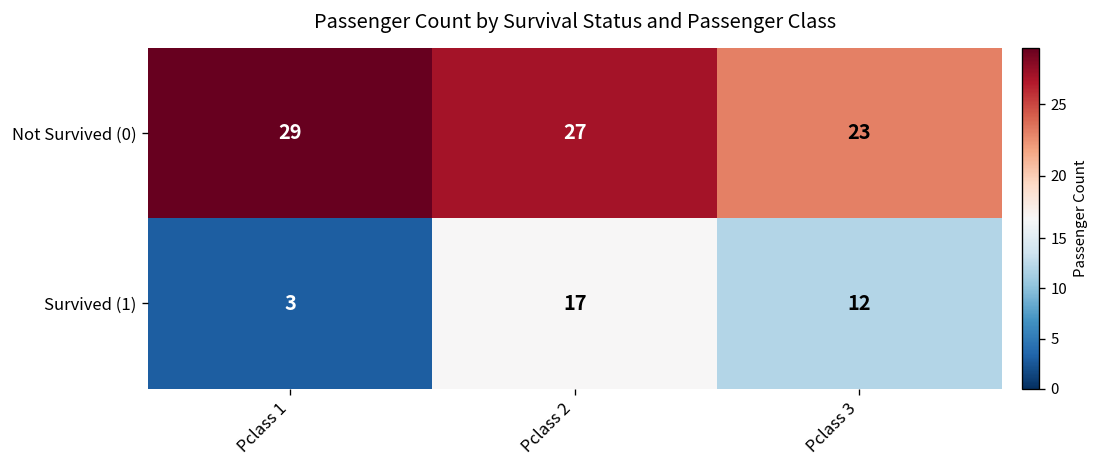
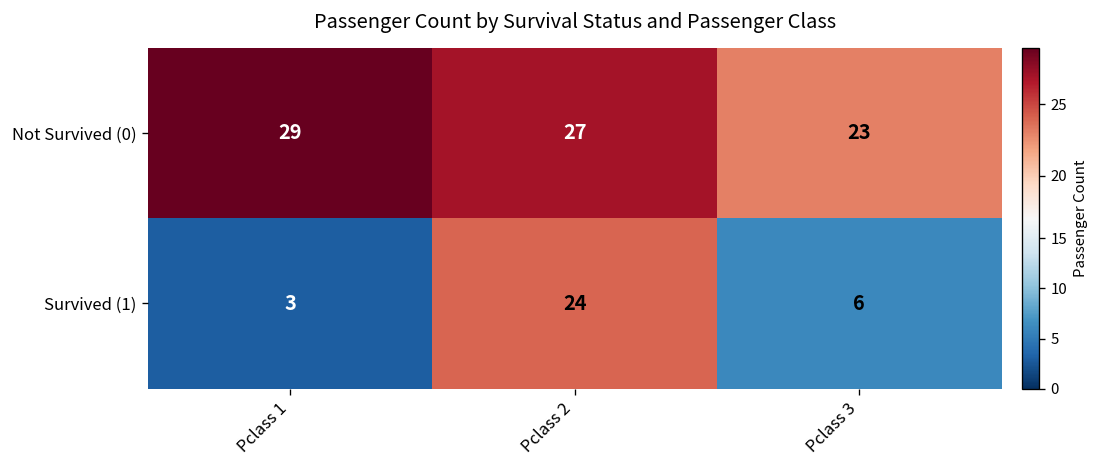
  {
    "Not Survived (0)": {
      "Pclass 1": 29,
      "Pclass 2": 27,
      "Pclass 3": 23
    },
    "Survived (1)": {
      "Pclass 1": 3,
-     "Pclass 2": 17,
-     "Pclass 3": 12
+     "Pclass 2": 24,
+     "Pclass 3": 6
    }
  }
